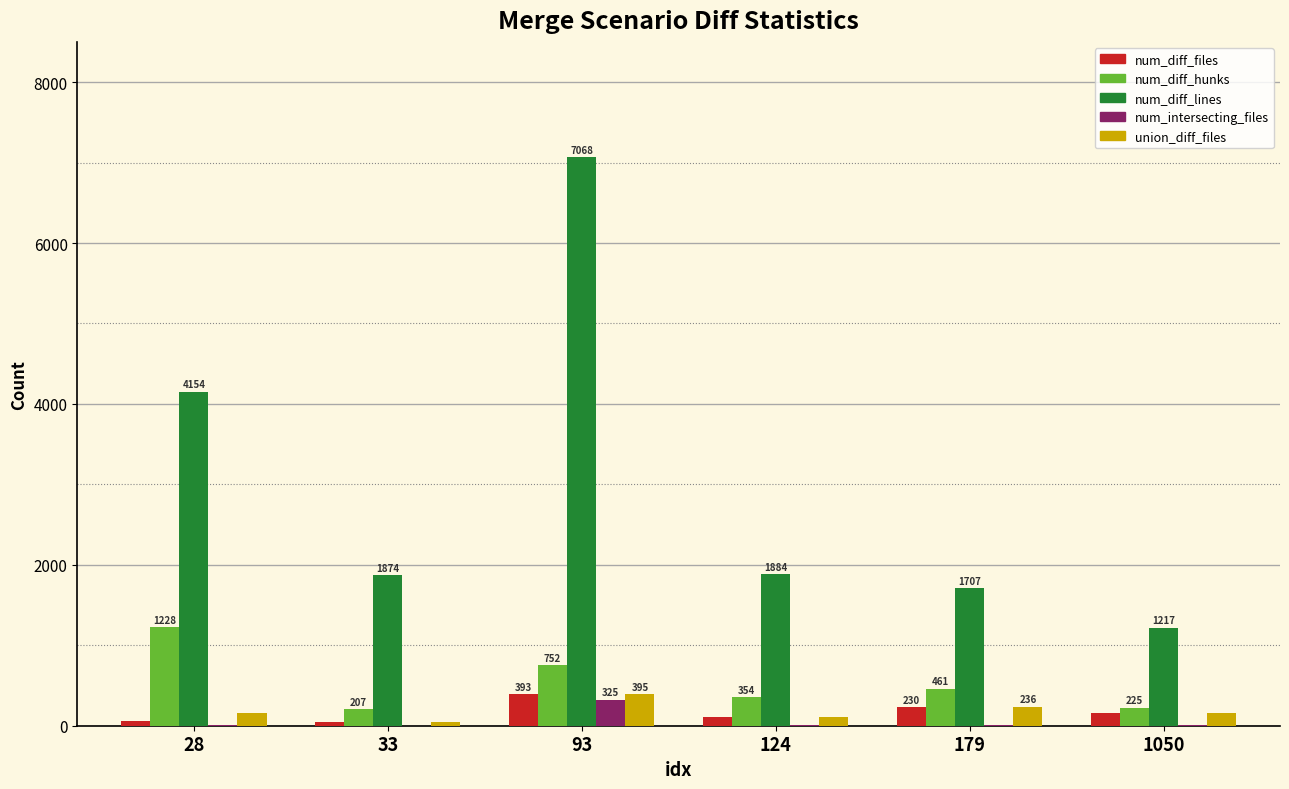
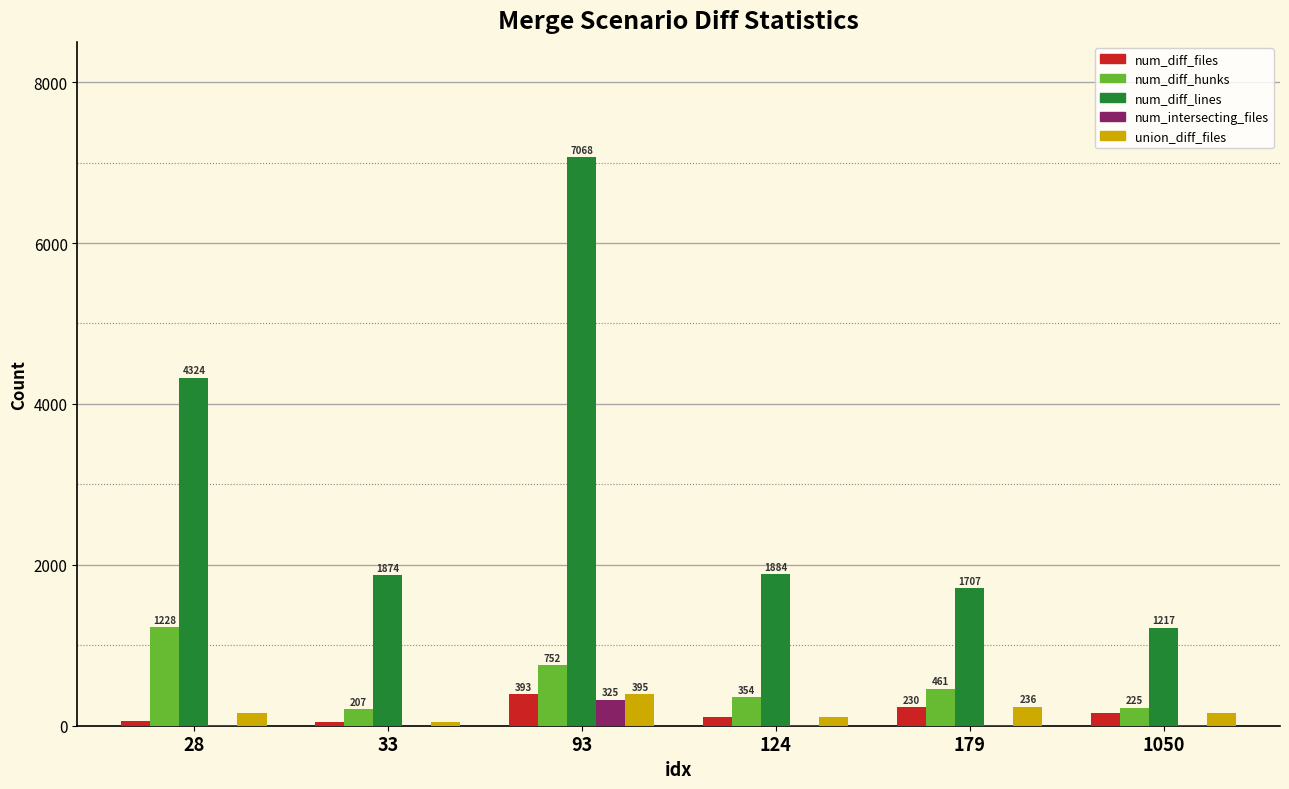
  {
    "num_diff_files": {
      "93": 393,
      "179": 230
    },
    "num_diff_hunks": {
      "28": 1228,
      "33": 207,
      "93": 752,
      "124": 354,
      "179": 461,
      "1050": 225
    },
    "num_diff_lines": {
-     "28": 4154,
+     "28": 4324,
      "33": 1874,
      "93": 7068,
      "124": 1884,
      "179": 1707,
      "1050": 1217
    },
    "num_intersecting_files": {
      "93": 325
    },
    "union_diff_files": {
      "93": 395,
      "179": 236
    }
  }
